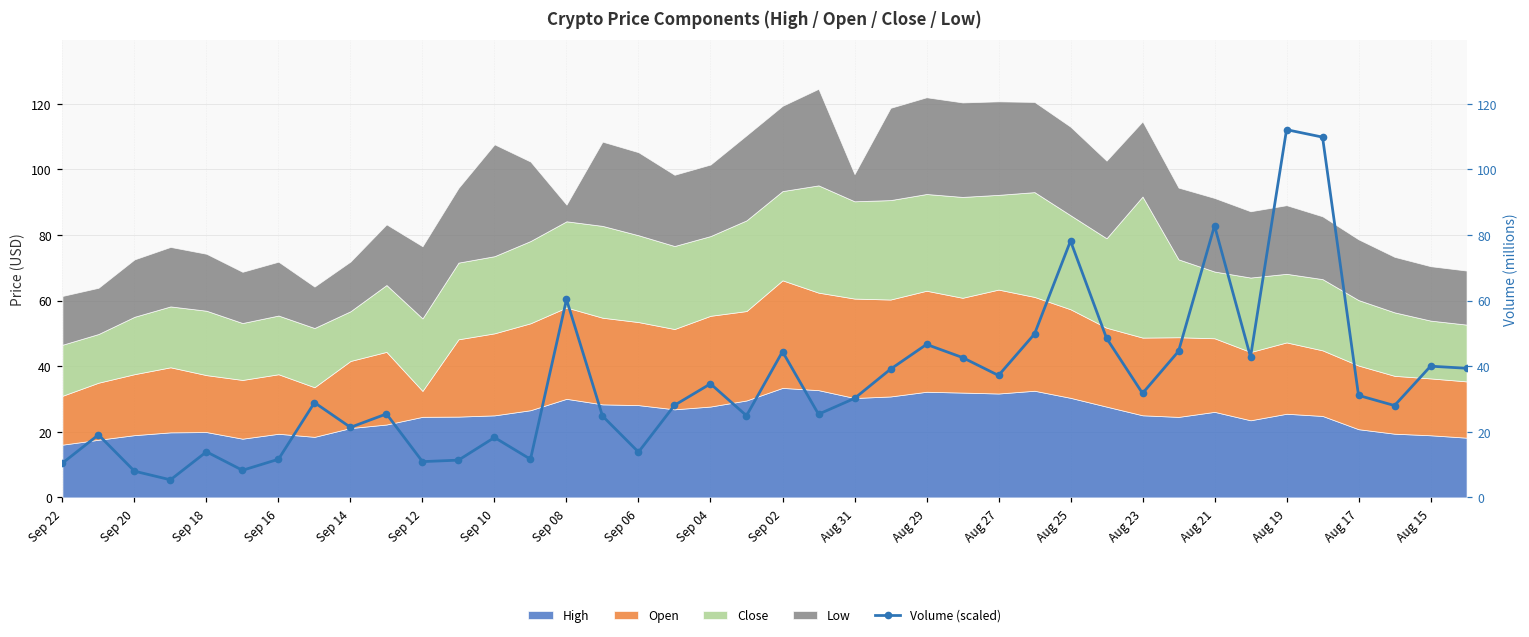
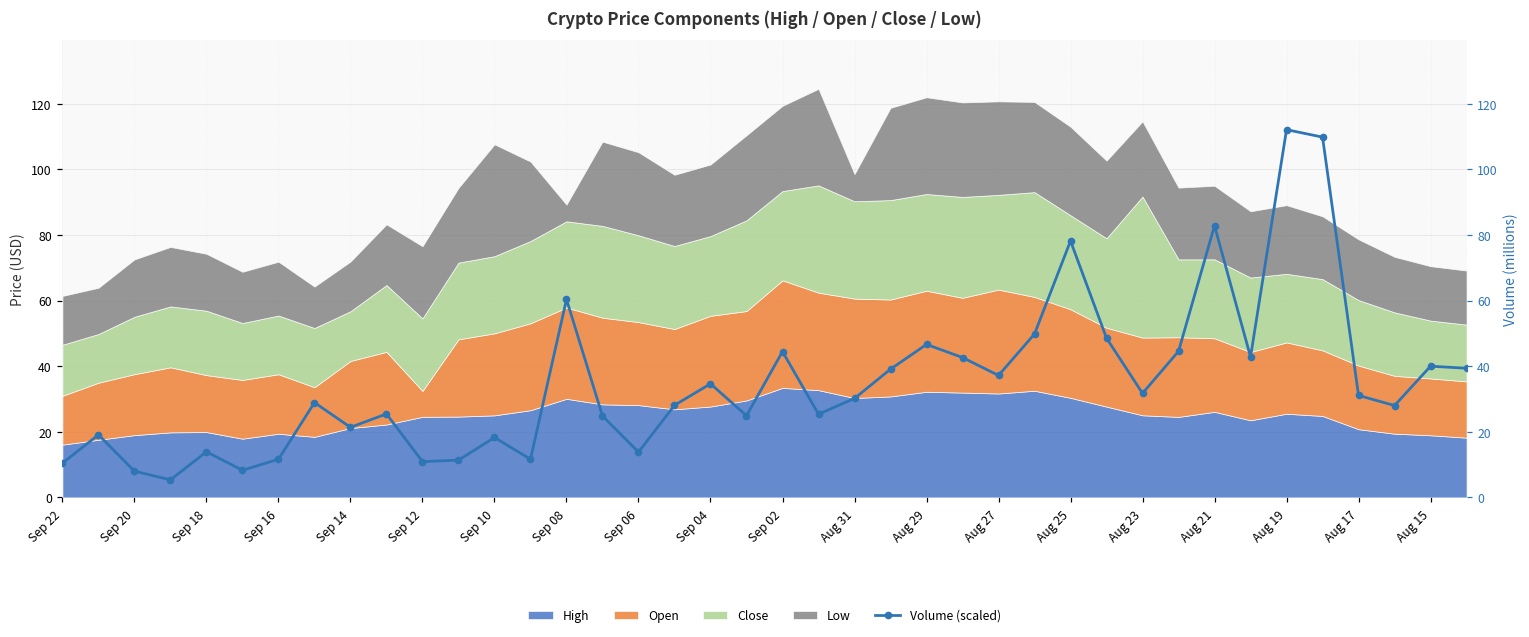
  {
    "Open": {
      "Sep 22": 15,
      "Sep 20": 19,
      "Sep 18": 17,
      "Sep 16": 18,
      "Sep 14": 20,
      "Sep 12": 8,
      "Sep 10": 25,
      "Sep 08": 28,
      "Sep 06": 25,
      "Sep 04": 28,
      "Sep 02": 33,
      "Aug 31": 30,
      "Aug 29": 31,
      "Aug 27": 32,
      "Aug 25": 27,
      "Aug 23": 24,
      "Aug 21": 22,
      "Aug 19": 22,
      "Aug 17": 19,
      "Aug 15": 17
    },
    "Close": {
      "Sep 22": 16,
      "Sep 20": 17,
      "Sep 18": 20,
      "Sep 16": 18,
      "Sep 14": 15,
      "Sep 12": 22,
      "Sep 10": 24,
      "Sep 08": 26,
      "Sep 06": 26,
      "Sep 04": 24,
      "Sep 02": 27,
      "Aug 31": 30,
      "Aug 29": 29,
      "Aug 27": 29,
      "Aug 25": 29,
      "Aug 23": 43,
-     "Aug 21": 20,
+     "Aug 21": 24,
      "Aug 19": 21,
      "Aug 17": 20,
      "Aug 15": 18
    },
    "Low": {
      "Sep 22": 15,
      "Sep 20": 17,
      "Sep 18": 17,
      "Sep 16": 16,
      "Sep 14": 15,
      "Sep 12": 22,
      "Sep 10": 34,
      "Sep 08": 5,
      "Sep 06": 25,
      "Sep 04": 22,
      "Sep 02": 26,
      "Aug 31": 8,
      "Aug 29": 29,
      "Aug 27": 29,
      "Aug 25": 27,
      "Aug 23": 23,
      "Aug 21": 22,
      "Aug 19": 21,
      "Aug 17": 19,
      "Aug 15": 17
    }
  }
